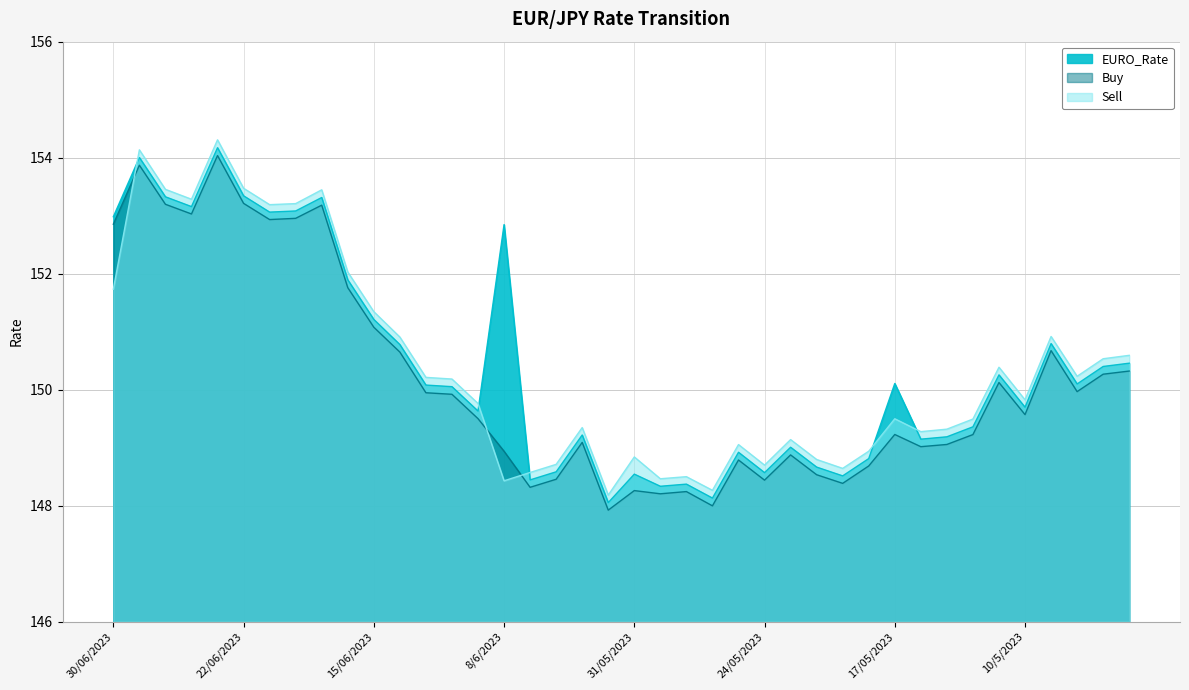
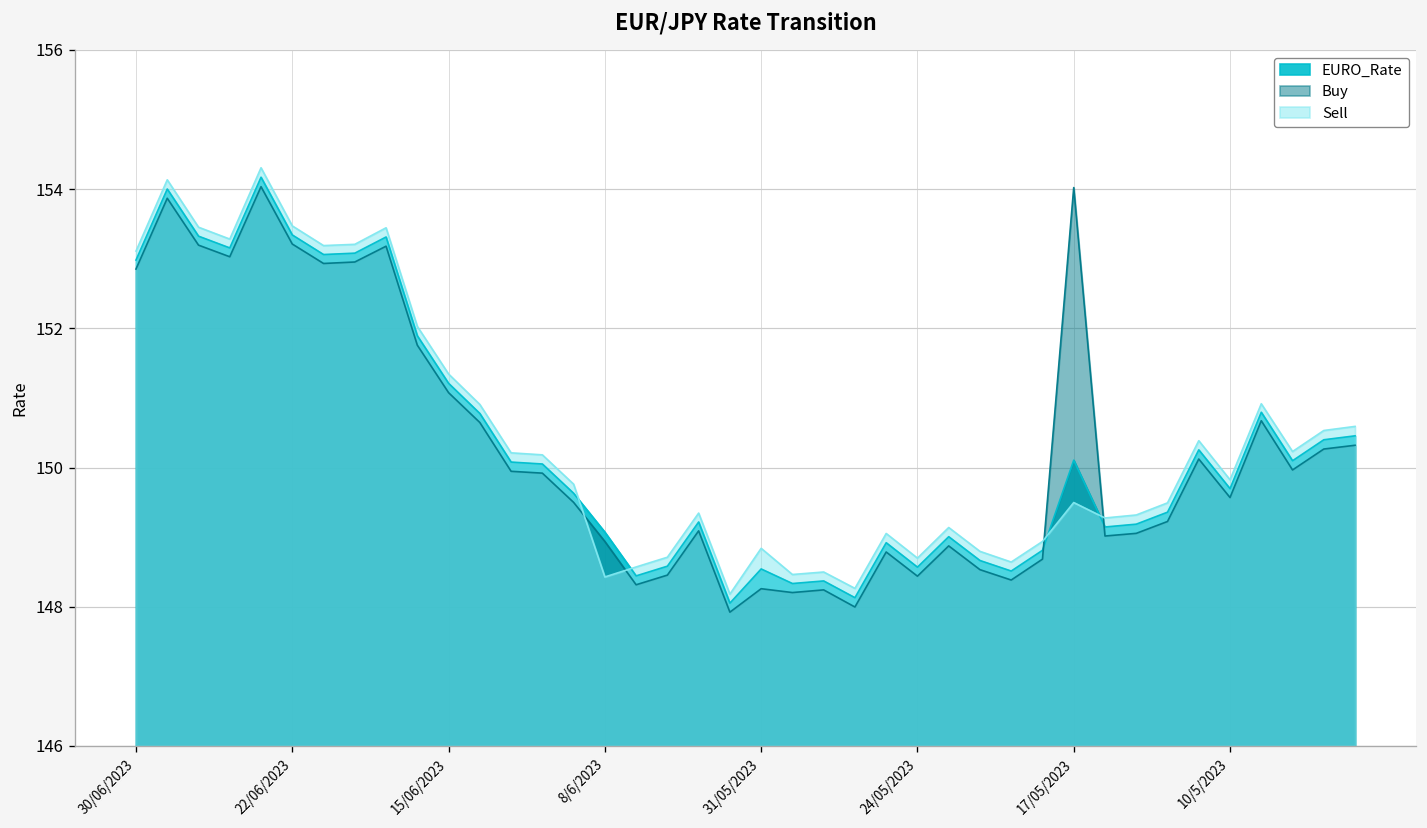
  {
    "EURO_Rate": {
      "30/06/2023": 153.0,
      "22/06/2023": 153.3,
      "15/06/2023": 151.2,
-     "8/6/2023": 152.8,
+     "8/6/2023": 149.1,
      "31/05/2023": 148.5,
      "24/05/2023": 148.6,
      "17/05/2023": 150.1,
      "10/5/2023": 149.7
    },
    "Buy": {
      "30/06/2023": 152.9,
      "22/06/2023": 153.2,
      "15/06/2023": 151.1,
      "8/6/2023": 148.9,
      "31/05/2023": 148.3,
      "24/05/2023": 148.4,
-     "17/05/2023": 149.2,
+     "17/05/2023": 154.0,
      "10/5/2023": 149.6
    },
    "Sell": {
-     "30/06/2023": 151.7,
+     "30/06/2023": 153.1,
      "22/06/2023": 153.5,
      "15/06/2023": 151.3,
      "8/6/2023": 148.4,
      "31/05/2023": 148.8,
      "24/05/2023": 148.7,
      "17/05/2023": 149.5,
      "10/5/2023": 149.8
    }
  }
